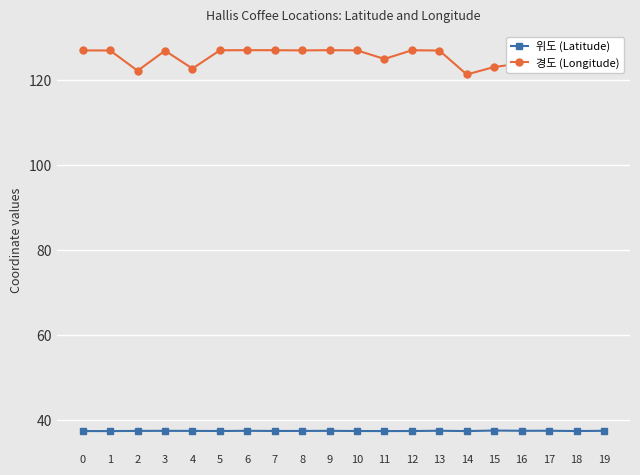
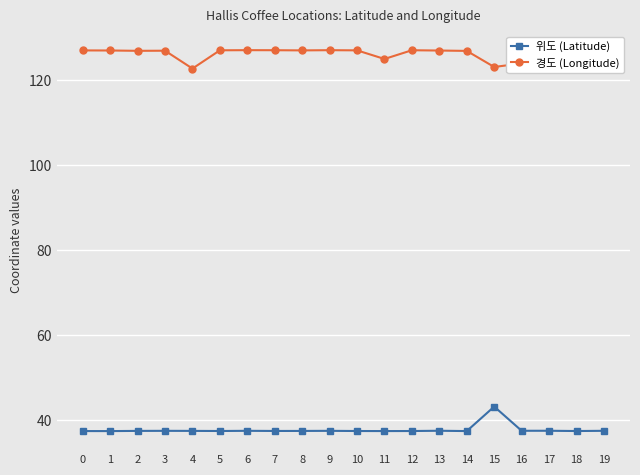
  {
    "위도 (Latitude)": {
      "0": 37,
      "1": 37,
      "2": 38,
      "3": 38,
      "4": 38,
      "5": 38,
      "6": 38,
      "7": 38,
      "8": 38,
      "9": 38,
      "10": 37,
      "11": 37,
      "12": 37,
      "13": 38,
      "14": 37,
-     "15": 38,
+     "15": 43,
      "16": 38,
      "17": 38,
      "18": 37,
      "19": 38
    },
    "경도 (Longitude)": {
      "0": 127,
      "1": 127,
-     "2": 122,
+     "2": 127,
      "3": 127,
      "4": 123,
      "5": 127,
      "6": 127,
      "7": 127,
      "8": 127,
      "9": 127,
      "10": 127,
      "11": 125,
      "12": 127,
      "13": 127,
-     "14": 121,
+     "14": 127,
      "15": 123
    }
  }
